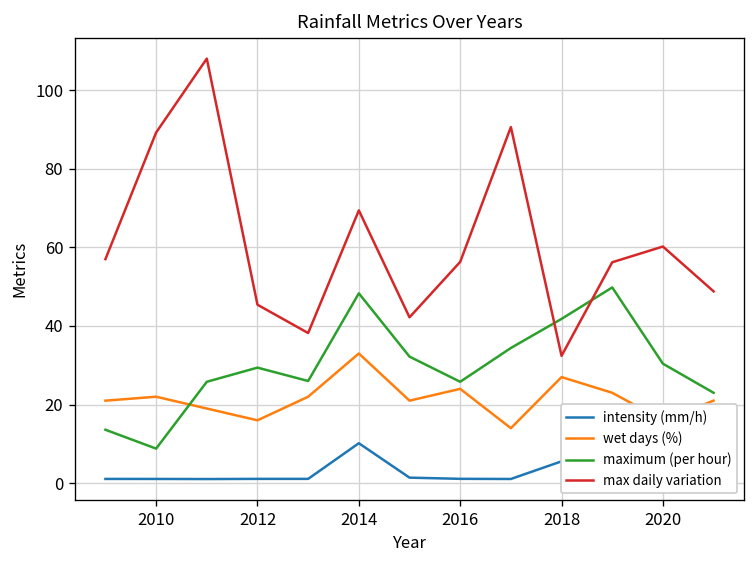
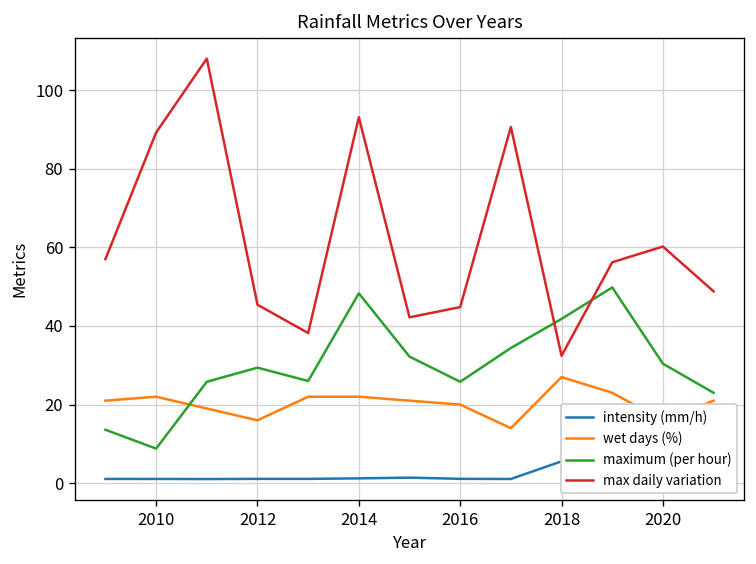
  {
    "intensity (mm/h)": {
      "2010": 1,
      "2012": 1,
-     "2014": 10,
+     "2014": 1,
      "2016": 1
    },
    "wet days (%)": {
      "2010": 22,
      "2012": 16,
-     "2014": 33,
-     "2016": 24,
+     "2014": 22,
+     "2016": 20,
      "2018": 27
    },
    "maximum (per hour)": {
      "2010": 9,
      "2012": 29,
      "2014": 48,
      "2016": 26,
      "2018": 42,
      "2020": 30
    },
    "max daily variation": {
      "2010": 89,
      "2012": 45,
-     "2014": 69,
-     "2016": 56,
+     "2014": 93,
+     "2016": 45,
      "2018": 32,
      "2020": 60
    }
  }
